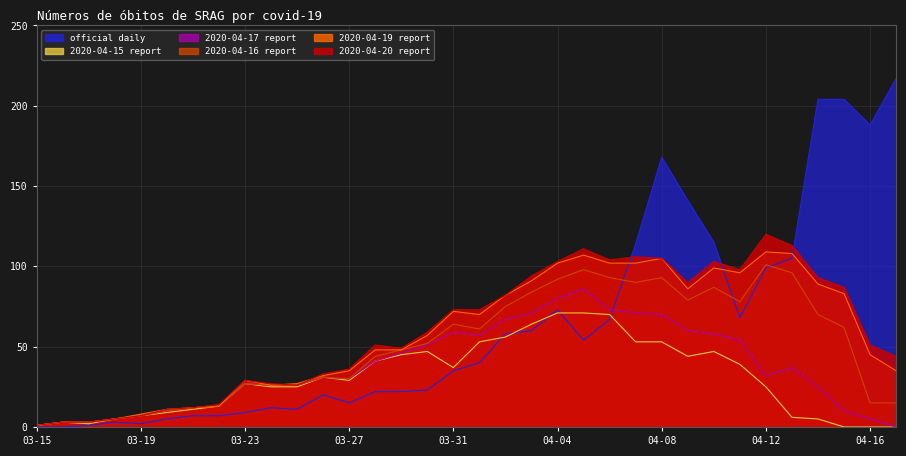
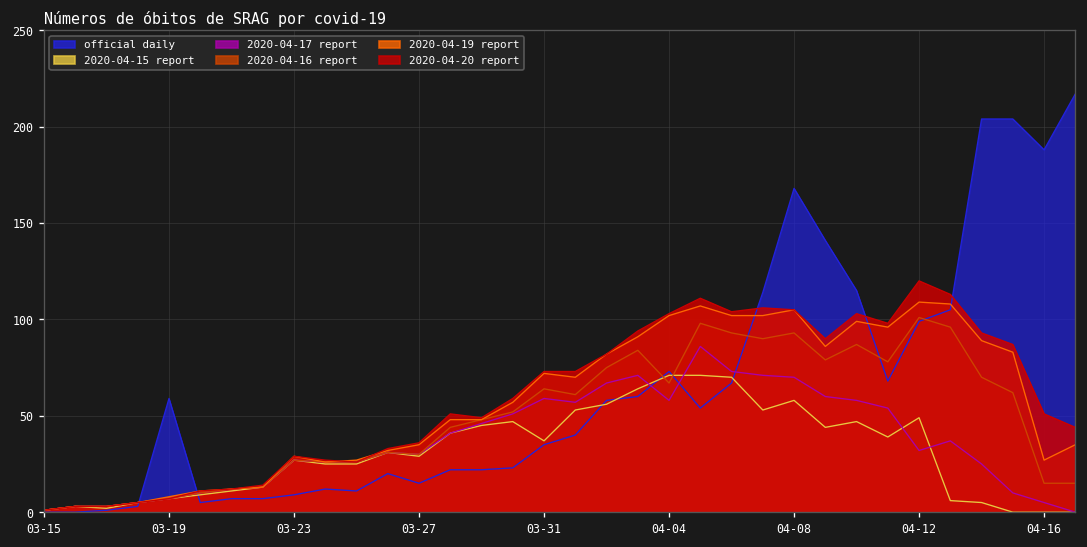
  {
    "official daily": {
-     "03-19": 2,
+     "03-19": 59,
      "03-23": 9,
      "03-27": 15,
      "03-31": 35,
      "04-04": 73,
      "04-08": 168,
      "04-12": 99,
      "04-16": 188
    },
    "2020-04-15 report": {
      "03-31": 37,
      "04-04": 71,
-     "04-08": 53,
-     "04-12": 25,
+     "04-08": 58,
+     "04-12": 49,
      "04-16": 0
    },
    "2020-04-17 report": {
      "03-31": 59,
-     "04-04": 80,
+     "04-04": 58,
      "04-08": 70,
      "04-12": 32,
      "04-16": 5
    },
    "2020-04-16 report": {
      "03-31": 64,
-     "04-04": 92,
+     "04-04": 67,
      "04-08": 93,
      "04-12": 101,
      "04-16": 15
    },
    "2020-04-19 report": {
      "04-12": 109,
-     "04-16": 45
+     "04-16": 27
    },
    "2020-04-20 report": {
      "04-12": 120,
      "04-16": 51
    }
  }
